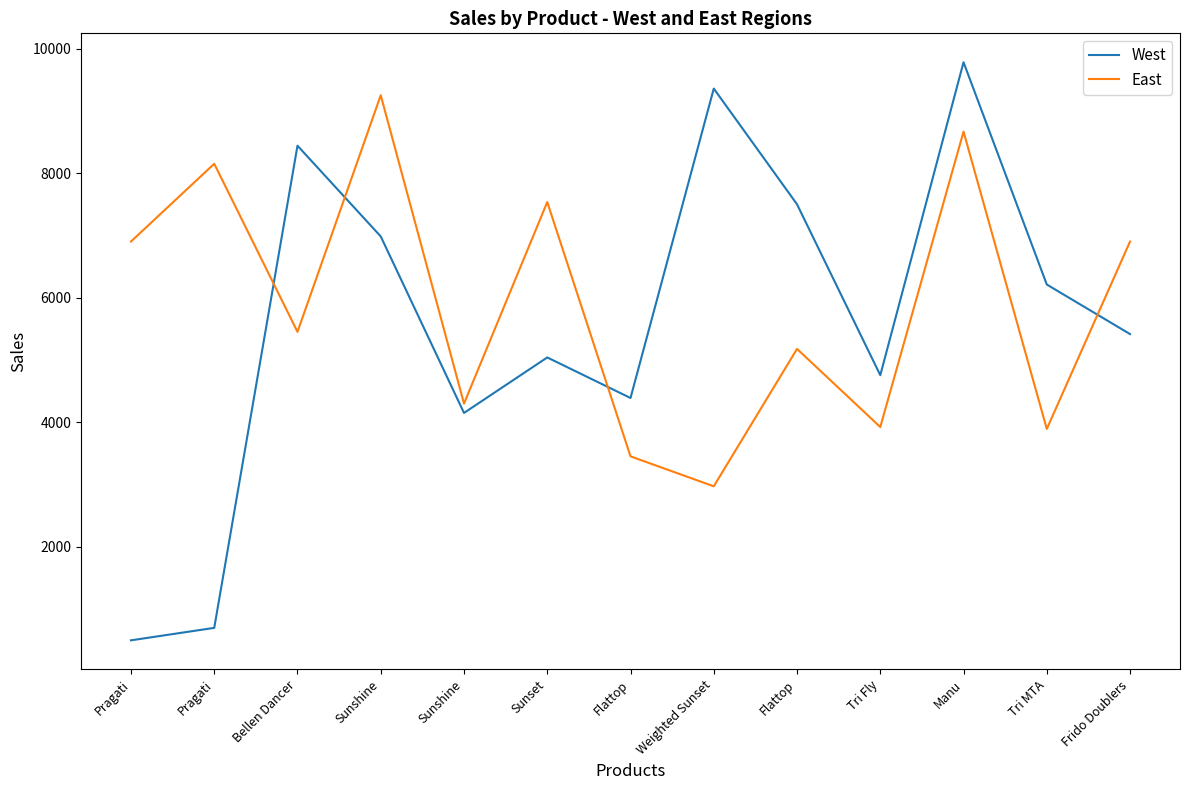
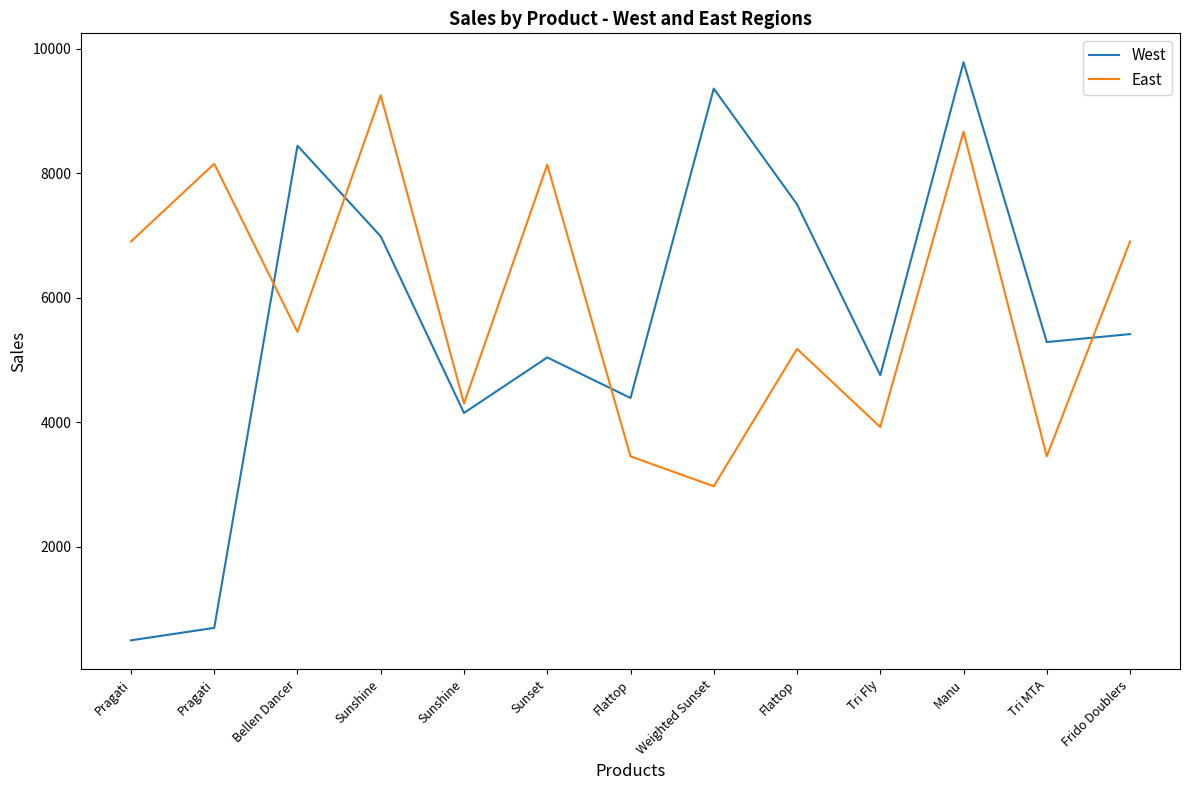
  {
    "West": {
      "Bellen Dancer": 8400,
      "Sunset": 5000,
      "Weighted Sunset": 9400,
      "Tri Fly": 4800,
      "Manu": 9800,
-     "Tri MTA": 6200,
+     "Tri MTA": 5300,
      "Frido Doublers": 5400
    },
    "East": {
      "Bellen Dancer": 5500,
-     "Sunset": 7500,
+     "Sunset": 8100,
      "Weighted Sunset": 3000,
      "Tri Fly": 3900,
      "Manu": 8700,
-     "Tri MTA": 3900,
+     "Tri MTA": 3500,
      "Frido Doublers": 6900
    }
  }
